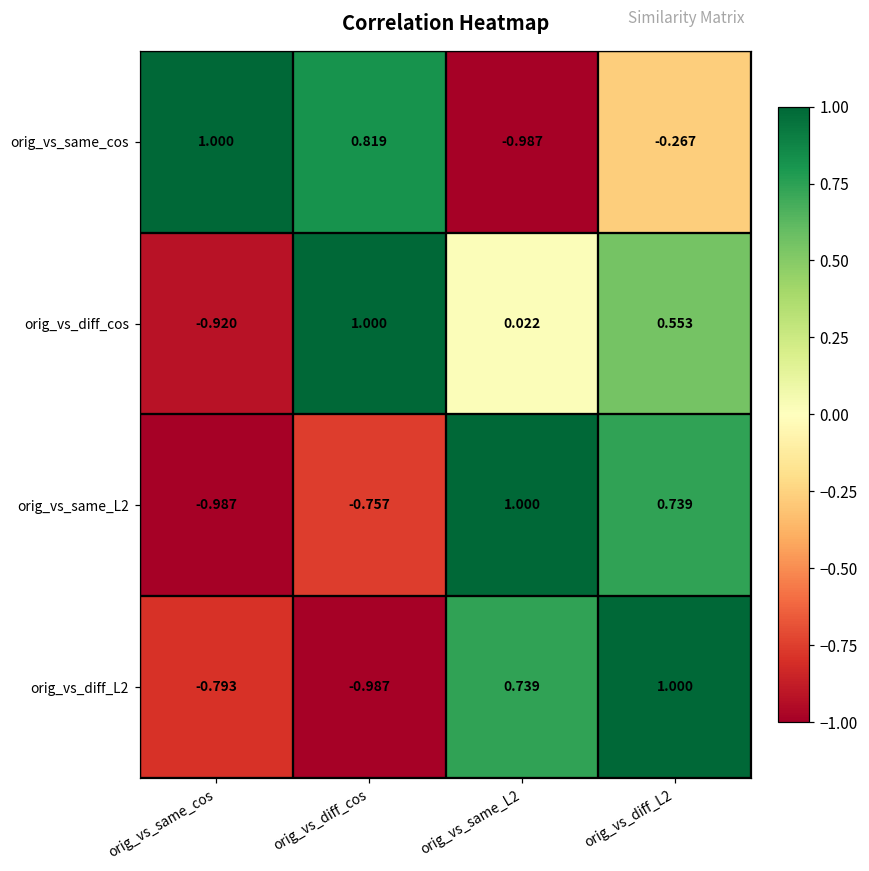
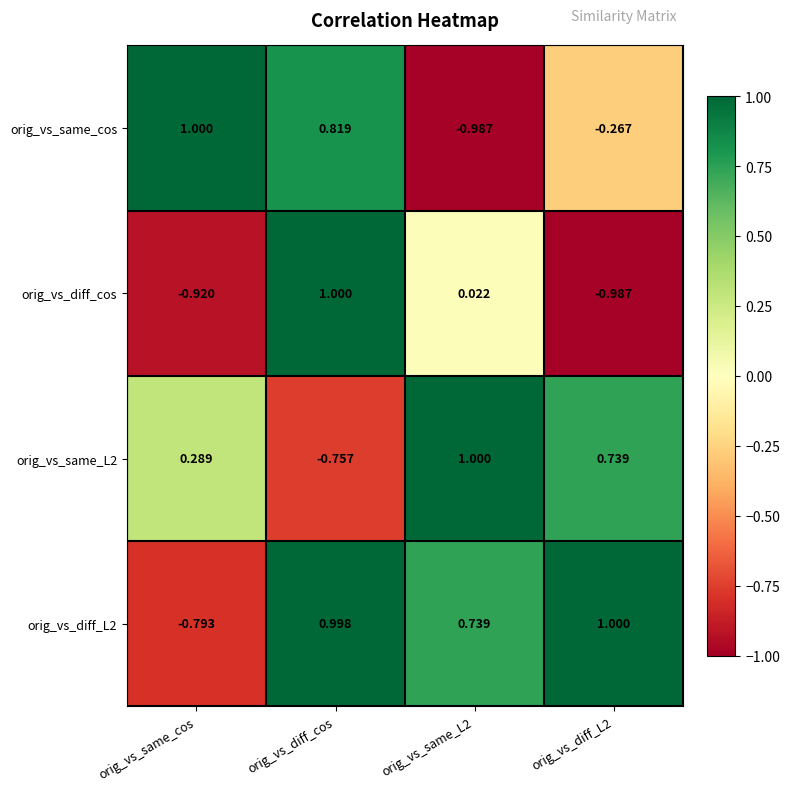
  {
    "orig_vs_same_cos": {
      "orig_vs_same_cos": 1.000,
      "orig_vs_diff_cos": 0.819,
      "orig_vs_same_L2": -0.987,
      "orig_vs_diff_L2": -0.267
    },
    "orig_vs_diff_cos": {
      "orig_vs_same_cos": -0.920,
      "orig_vs_diff_cos": 1.000,
      "orig_vs_same_L2": 0.022,
-     "orig_vs_diff_L2": 0.553
+     "orig_vs_diff_L2": -0.987
    },
    "orig_vs_same_L2": {
-     "orig_vs_same_cos": -0.987,
+     "orig_vs_same_cos": 0.289,
      "orig_vs_diff_cos": -0.757,
      "orig_vs_same_L2": 1.000,
      "orig_vs_diff_L2": 0.739
    },
    "orig_vs_diff_L2": {
      "orig_vs_same_cos": -0.793,
-     "orig_vs_diff_cos": -0.987,
+     "orig_vs_diff_cos": 0.998,
      "orig_vs_same_L2": 0.739,
      "orig_vs_diff_L2": 1.000
    }
  }
